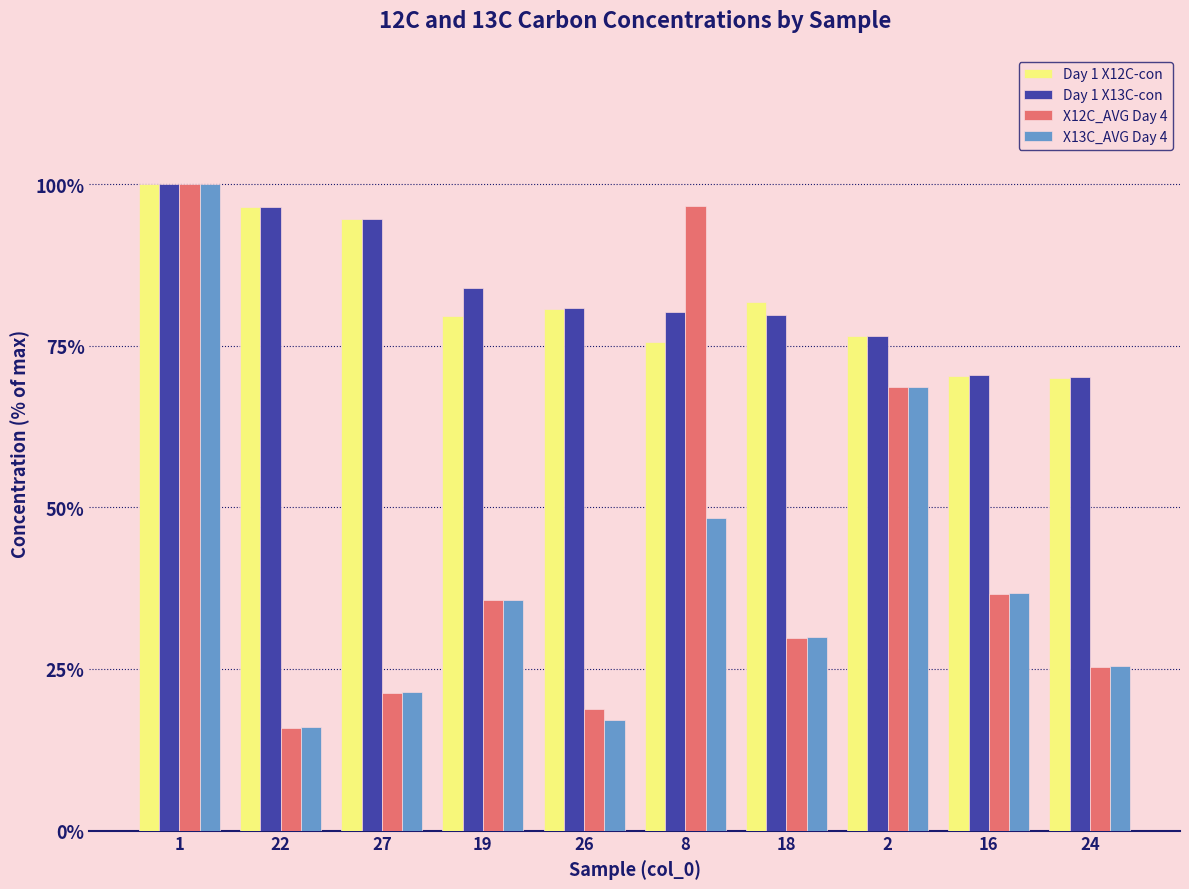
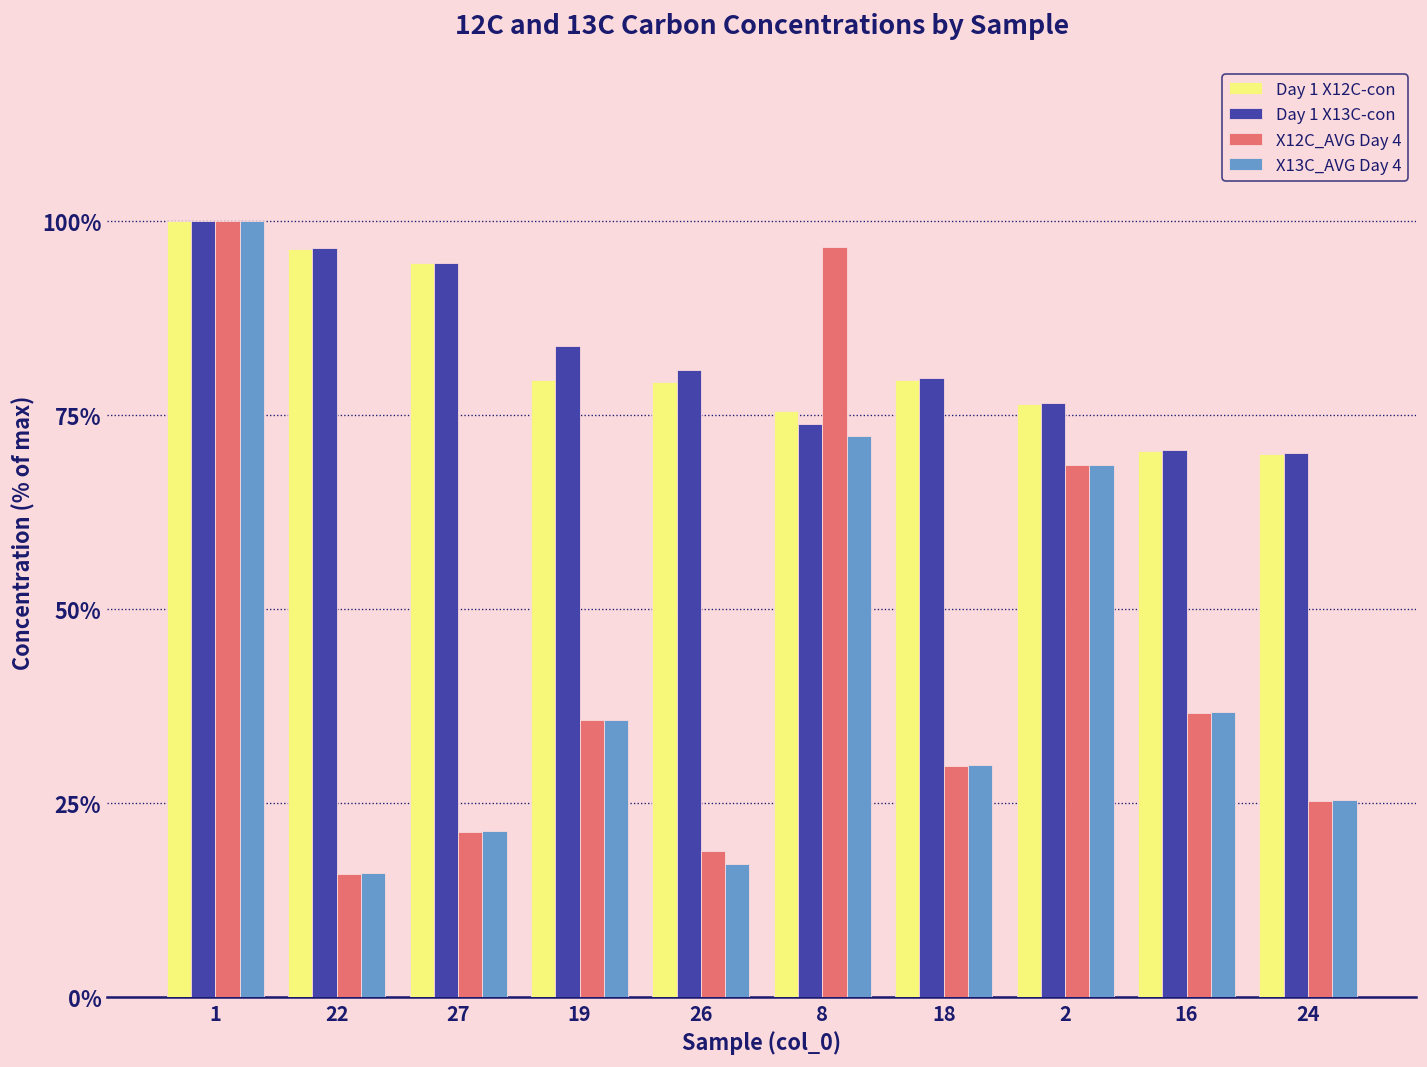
  {
    "Day 1 X12C-con": {
      "1": "100%",
      "22": "96%",
      "27": "95%",
      "19": "80%",
-     "26": "81%",
+     "26": "79%",
      "8": "76%",
-     "18": "82%",
+     "18": "80%",
      "2": "76%",
      "16": "70%",
      "24": "70%"
    },
    "Day 1 X13C-con": {
      "1": "100%",
      "22": "97%",
      "27": "95%",
      "19": "84%",
      "26": "81%",
-     "8": "80%",
+     "8": "74%",
      "18": "80%",
      "2": "77%",
      "16": "70%",
      "24": "70%"
    },
    "X12C_AVG Day 4": {
      "1": "100%",
      "22": "16%",
      "27": "21%",
      "19": "36%",
      "26": "19%",
      "8": "97%",
      "18": "30%",
      "2": "69%",
      "16": "37%",
      "24": "25%"
    },
    "X13C_AVG Day 4": {
      "1": "100%",
      "22": "16%",
      "27": "21%",
      "19": "36%",
      "26": "17%",
-     "8": "48%",
+     "8": "72%",
      "18": "30%",
      "2": "69%",
      "16": "37%",
      "24": "25%"
    }
  }
